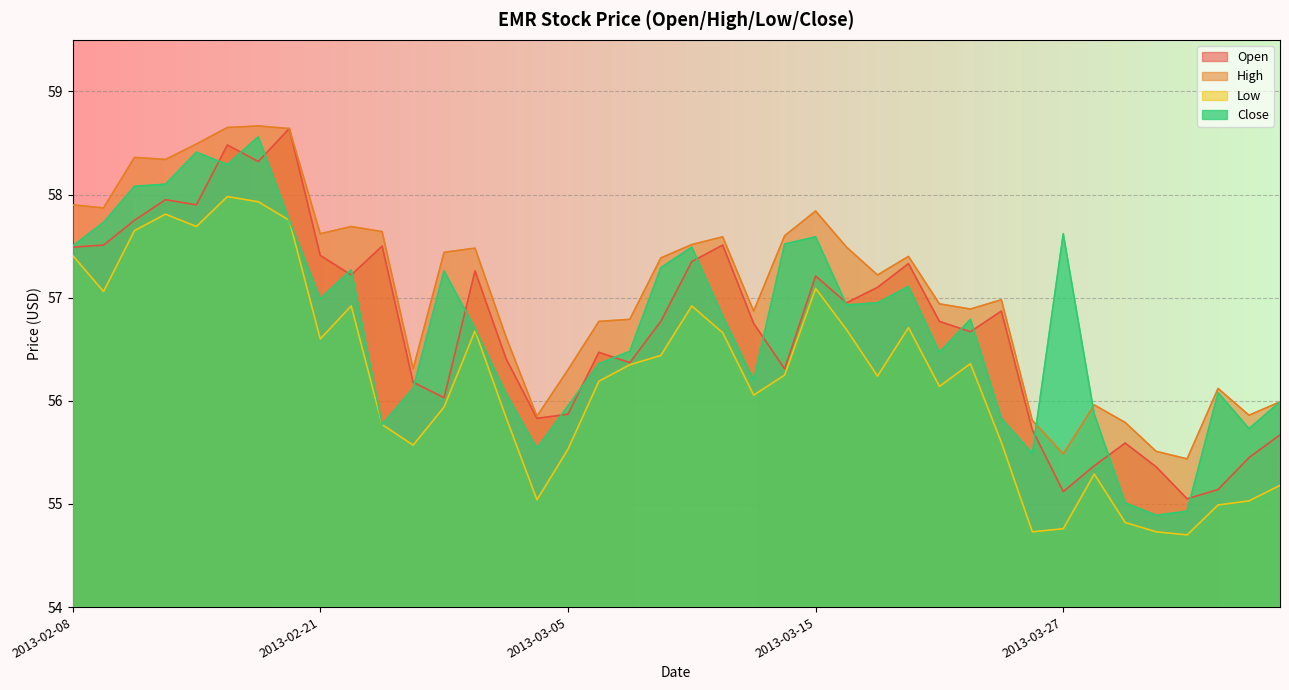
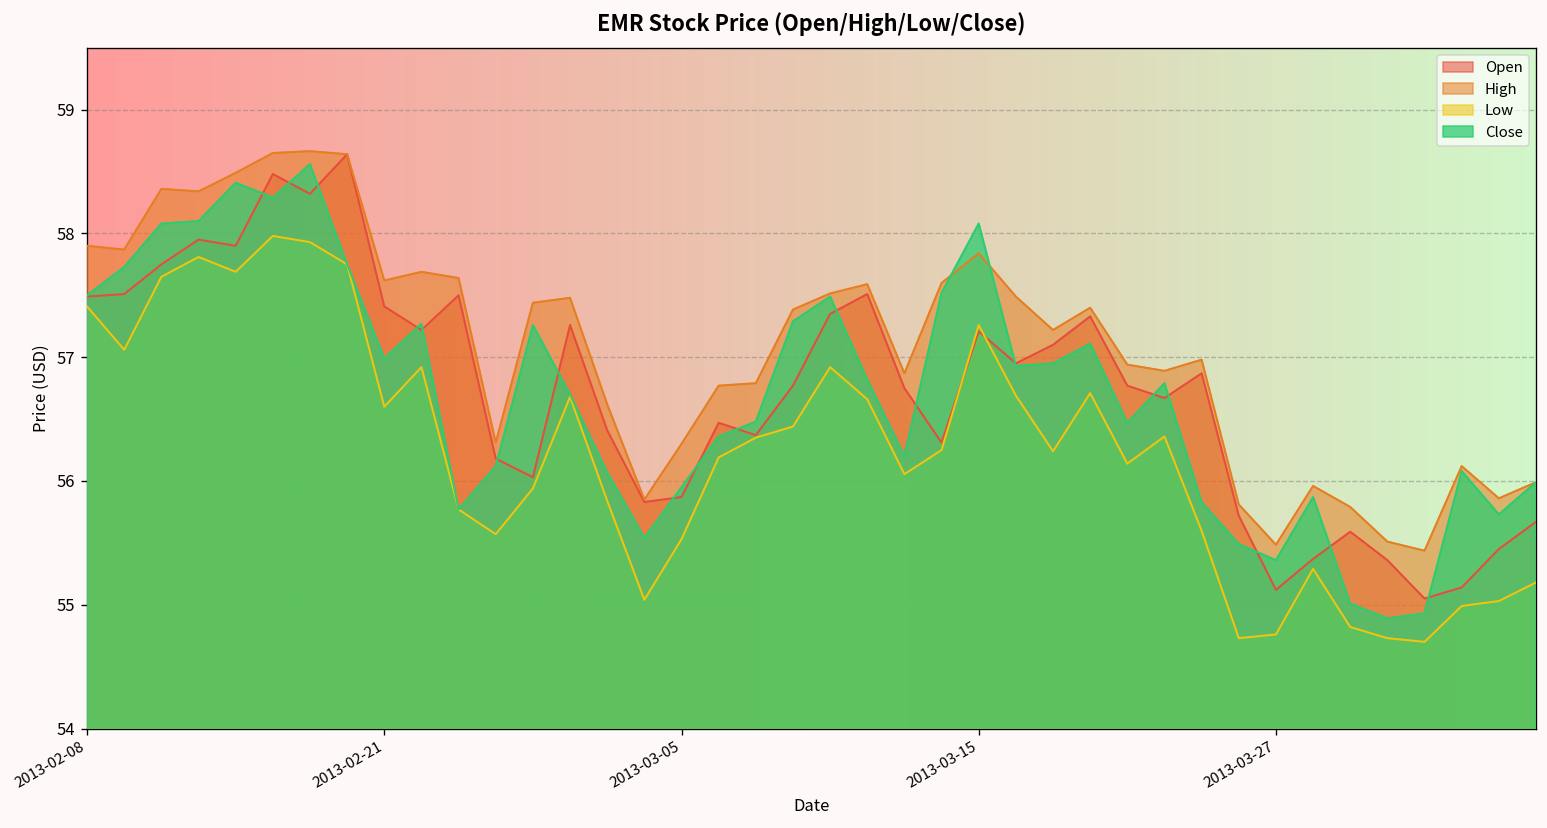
  {
    "Low": {
      "2013-02-08": 57.41,
      "2013-02-21": 56.60,
      "2013-03-05": 55.53,
-     "2013-03-15": 57.09,
+     "2013-03-15": 57.26,
      "2013-03-27": 54.76
    },
    "Close": {
      "2013-02-21": 56.99,
      "2013-03-05": 55.95,
-     "2013-03-15": 57.59,
-     "2013-03-27": 57.62
+     "2013-03-15": 58.08,
+     "2013-03-27": 55.36
    }
  }
